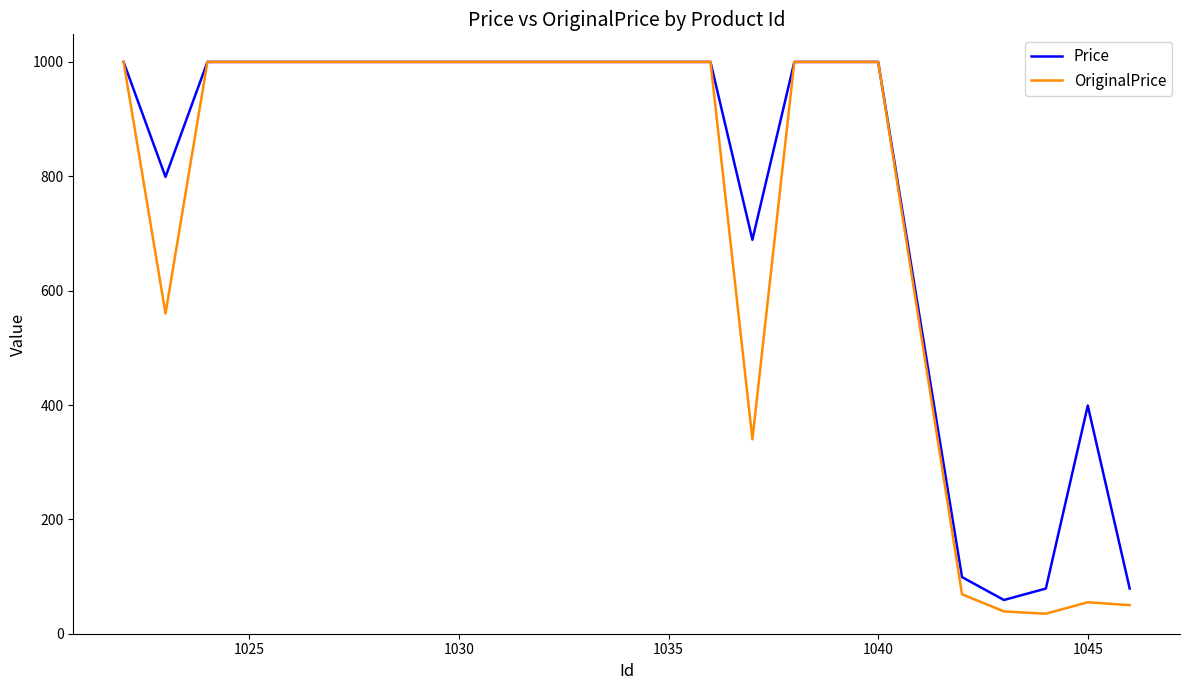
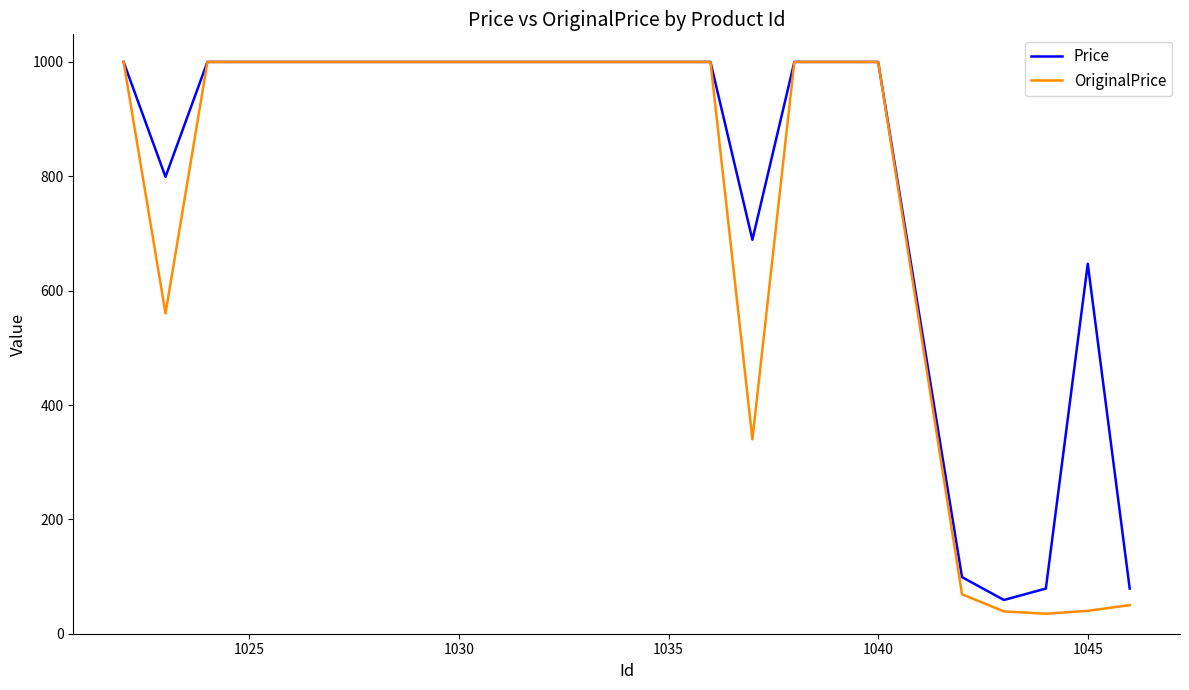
  {
    "Price": {
-     "1045": 400
+     "1045": 650
    },
    "OriginalPrice": {
-     "1045": 60
+     "1045": 40
    }
  }
